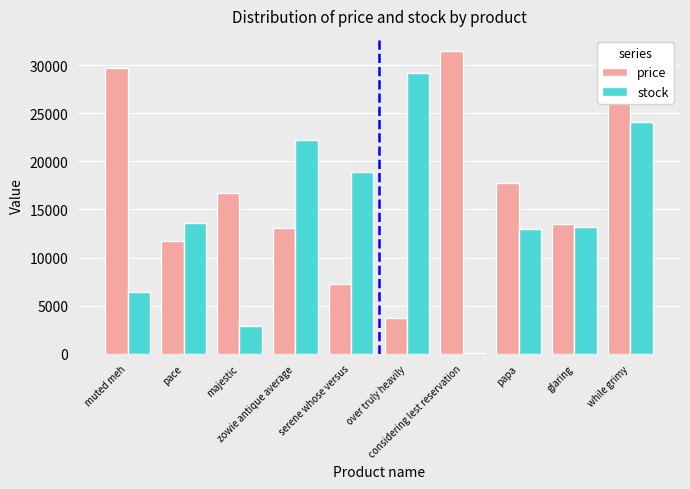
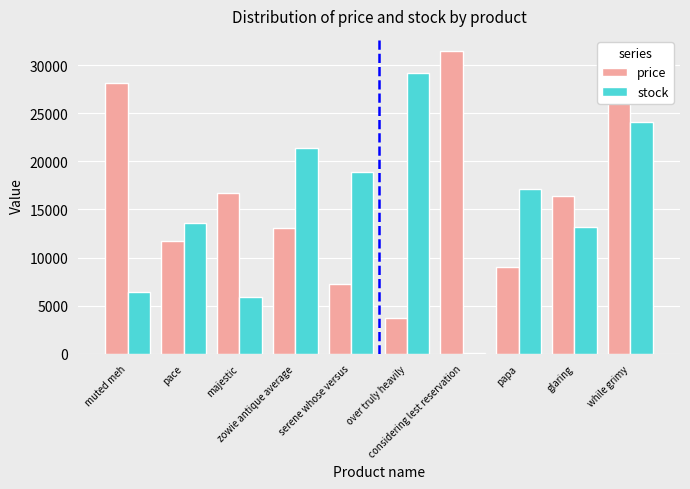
  {
    "price": {
-     "muted meh": 30000,
+     "muted meh": 28000,
      "pace": 12000,
      "majestic": 17000,
      "zowie antique average": 13000,
      "serene whose versus": 7000,
      "over truly heavily": 4000,
      "considering lest reservation": 31000,
-     "papa": 18000,
-     "glaring": 14000
+     "papa": 9000,
+     "glaring": 16000
    },
    "stock": {
      "muted meh": 6000,
      "pace": 14000,
-     "majestic": 3000,
-     "zowie antique average": 22000,
+     "majestic": 6000,
+     "zowie antique average": 21000,
      "serene whose versus": 19000,
      "over truly heavily": 29000,
-     "papa": 13000,
+     "papa": 17000,
      "glaring": 13000,
      "while grimy": 24000
    }
  }
